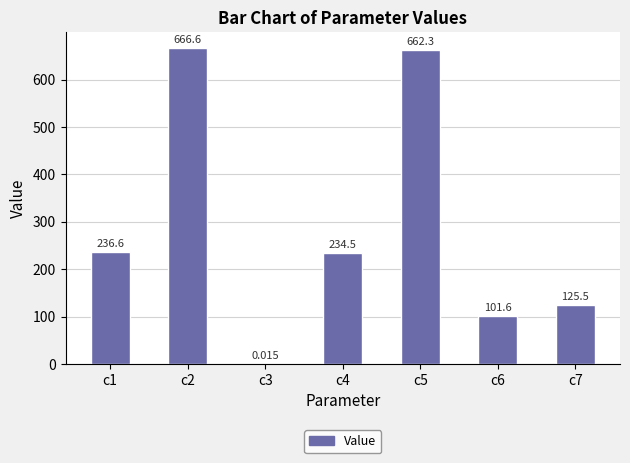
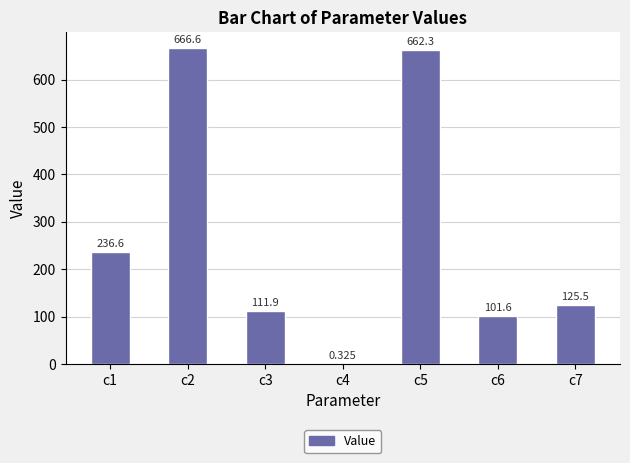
  {
    "c1": 236.6,
    "c2": 666.6,
-   "c3": 0.015,
-   "c4": 234.5,
+   "c3": 111.9,
+   "c4": 0.325,
    "c5": 662.3,
    "c6": 101.6,
    "c7": 125.5
  }
